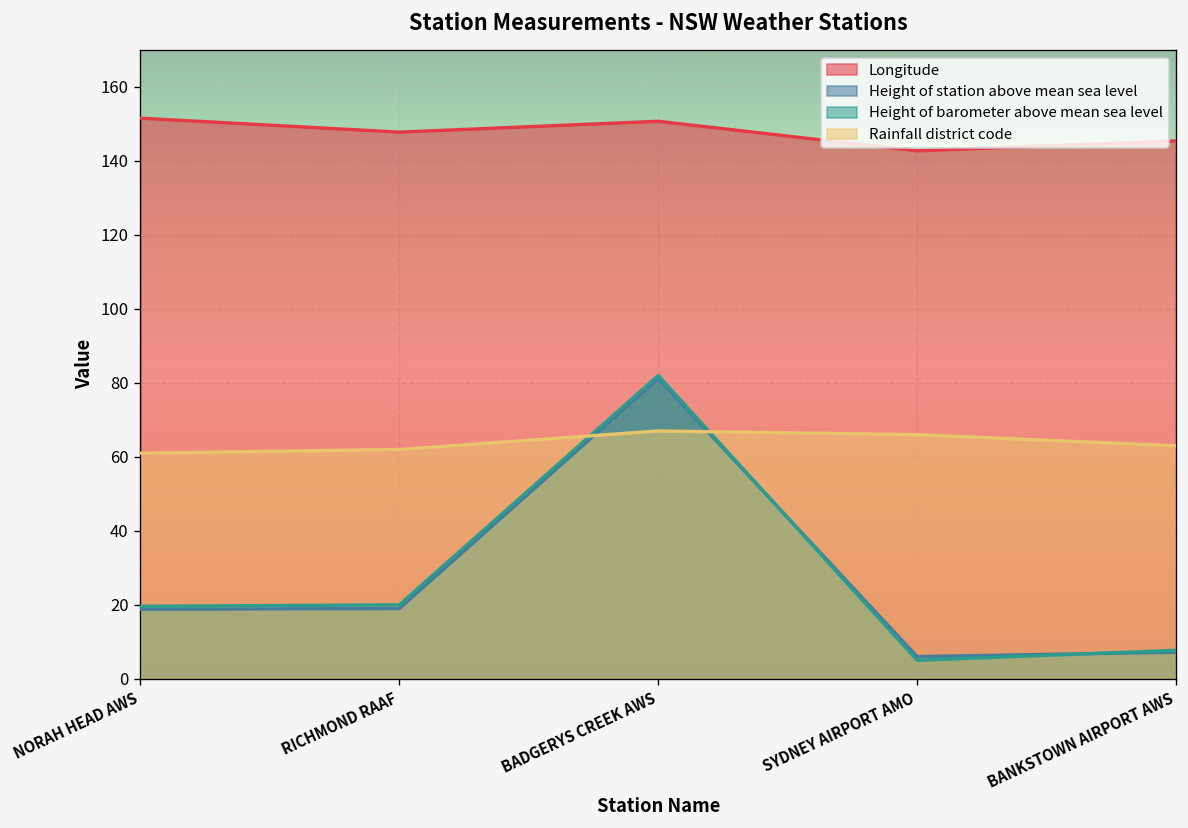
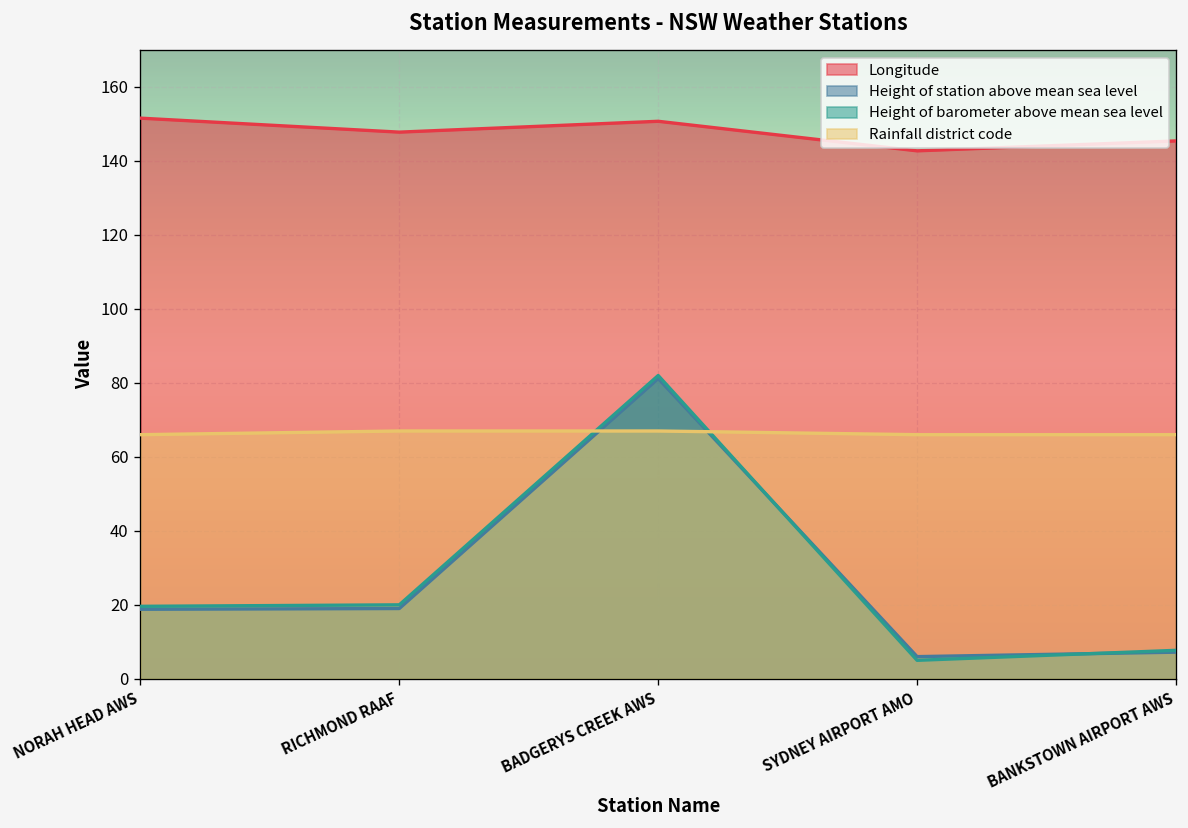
  {
    "Longitude": {
      "NORAH HEAD AWS": 152,
      "RICHMOND RAAF": 148,
      "BADGERYS CREEK AWS": 151,
      "BANKSTOWN AIRPORT AWS": 145
    },
    "Rainfall district code": {
-     "NORAH HEAD AWS": 61,
-     "RICHMOND RAAF": 62,
+     "NORAH HEAD AWS": 66,
+     "RICHMOND RAAF": 67,
      "BADGERYS CREEK AWS": 67,
      "SYDNEY AIRPORT AMO": 66,
-     "BANKSTOWN AIRPORT AWS": 63
+     "BANKSTOWN AIRPORT AWS": 66
    }
  }
